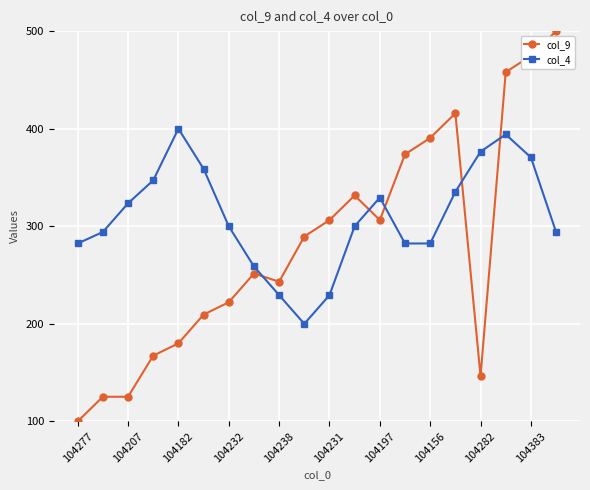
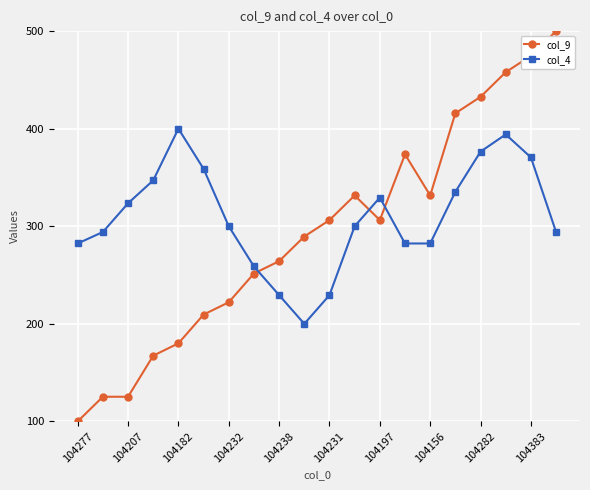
  {
    "col_9": {
      "104277": 100,
      "104207": 130,
      "104182": 180,
      "104232": 220,
-     "104238": 240,
+     "104238": 260,
      "104231": 310,
      "104197": 310,
-     "104156": 390,
-     "104282": 150
+     "104156": 330,
+     "104282": 430
    },
    "col_4": {
      "104277": 280,
      "104207": 320,
      "104182": 400,
      "104232": 300,
      "104238": 230,
      "104231": 230,
      "104197": 330,
      "104156": 280,
      "104282": 380,
      "104383": 370
    }
  }
